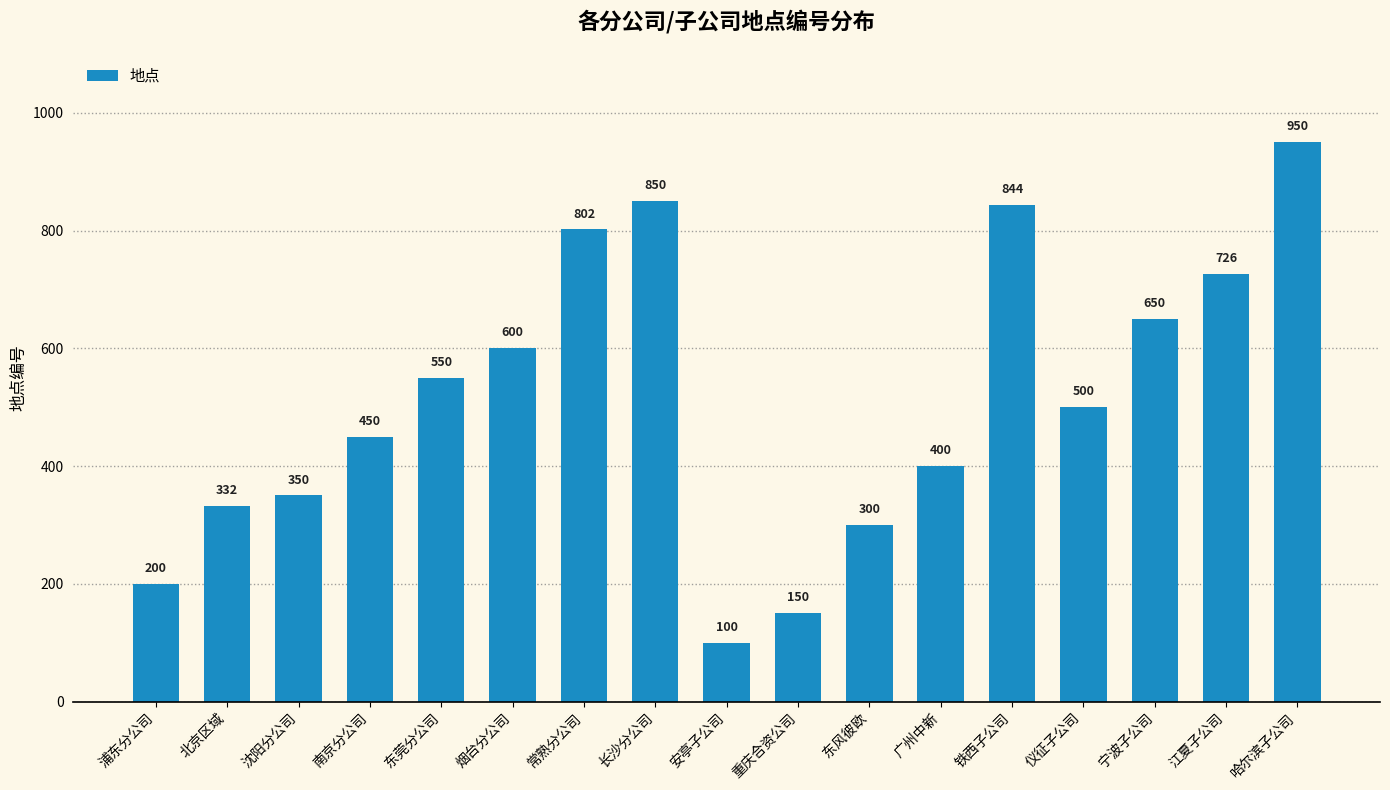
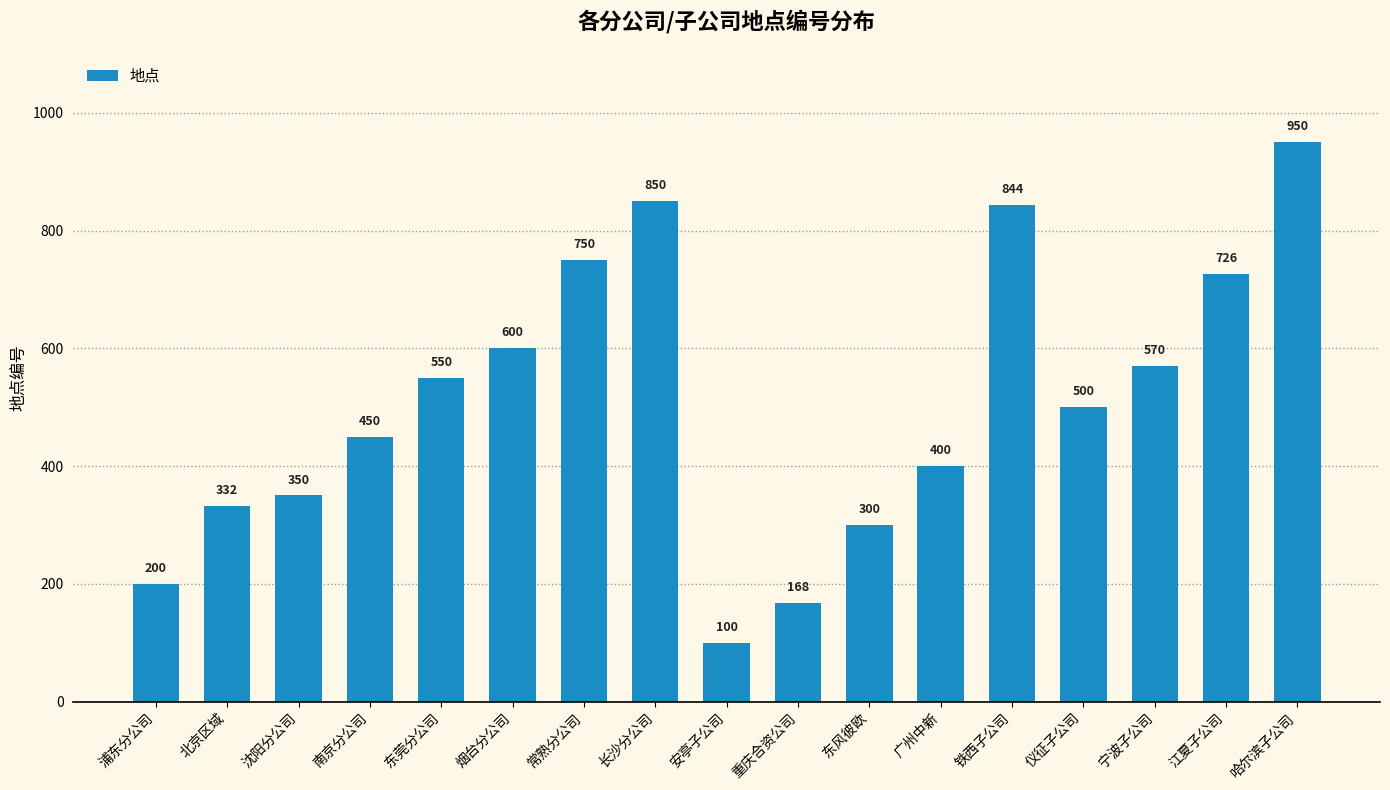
  {
    "浦东分公司": 200,
    "北京区域": 332,
    "沈阳分公司": 350,
    "南京分公司": 450,
    "东莞分公司": 550,
    "烟台分公司": 600,
-   "常熟分公司": 802,
+   "常熟分公司": 750,
    "长沙分公司": 850,
    "安亭子公司": 100,
-   "重庆合资公司": 150,
+   "重庆合资公司": 168,
    "东风彼欧": 300,
    "广州中新": 400,
    "铁西子公司": 844,
    "仪征子公司": 500,
-   "宁波子公司": 650,
+   "宁波子公司": 570,
    "江夏子公司": 726,
    "哈尔滨子公司": 950
  }
